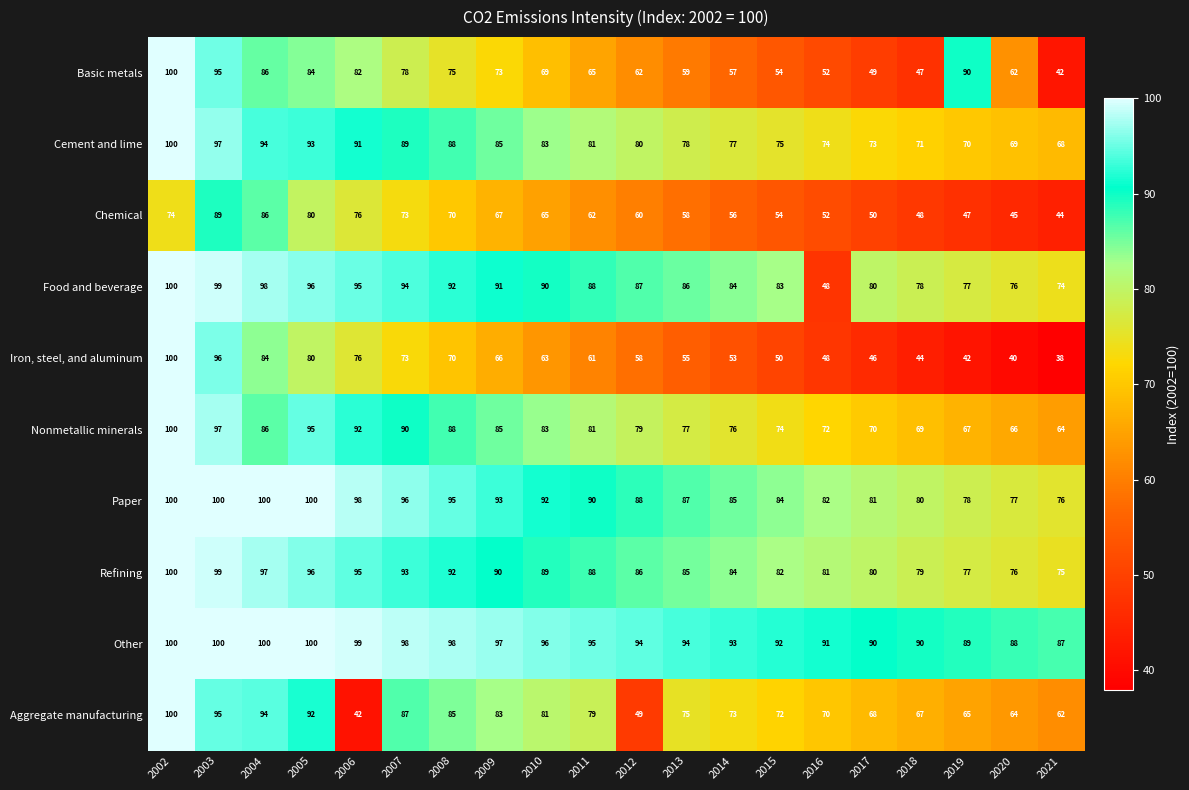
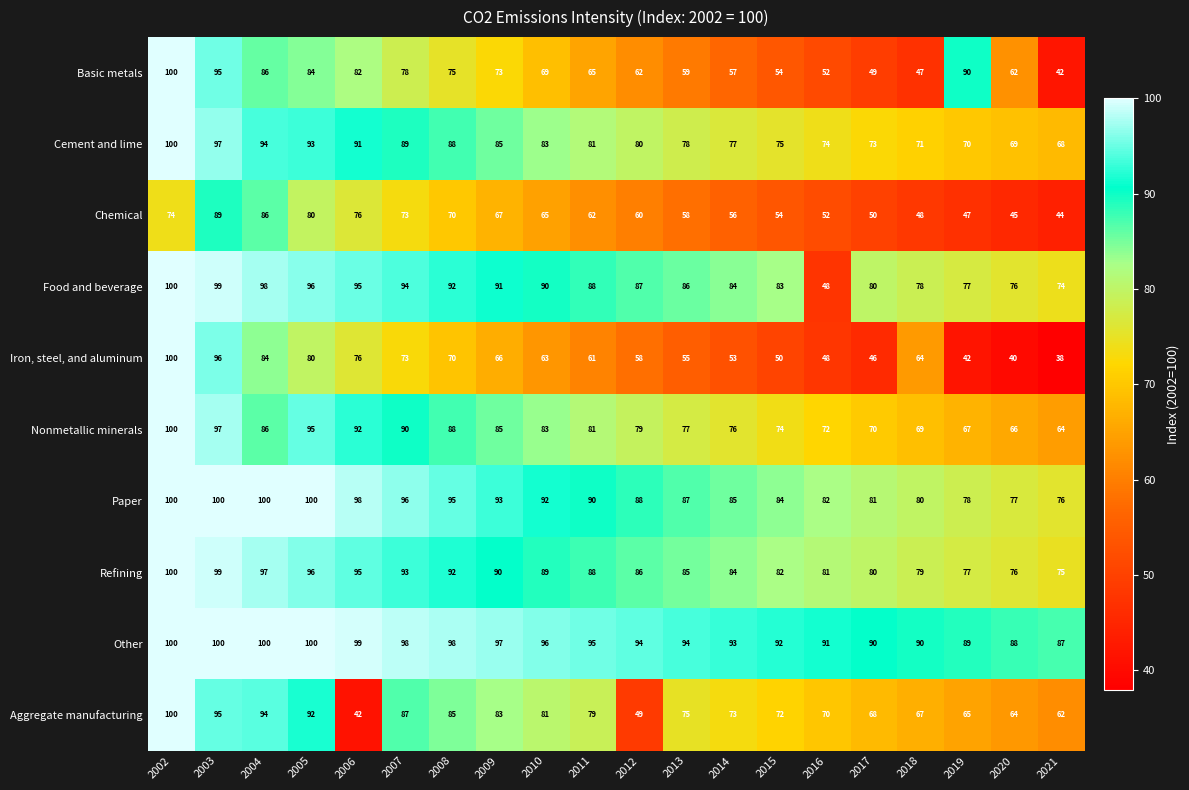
  {
    "Basic metals": {
      "2002": 100,
      "2003": 95,
      "2004": 86,
      "2005": 84,
      "2006": 82,
      "2007": 78,
      "2008": 75,
      "2009": 73,
      "2010": 69,
      "2011": 65,
      "2012": 62,
      "2013": 59,
      "2014": 57,
      "2015": 54,
      "2016": 52,
      "2017": 49,
      "2018": 47,
      "2019": 90,
      "2020": 62,
      "2021": 42
    },
    "Cement and lime": {
      "2002": 100,
      "2003": 97,
      "2004": 94,
      "2005": 93,
      "2006": 91,
      "2007": 89,
      "2008": 88,
      "2009": 85,
      "2010": 83,
      "2011": 81,
      "2012": 80,
      "2013": 78,
      "2014": 77,
      "2015": 75,
      "2016": 74,
      "2017": 73,
      "2018": 71,
      "2019": 70,
      "2020": 69,
      "2021": 68
    },
    "Chemical": {
      "2002": 74,
      "2003": 89,
      "2004": 86,
      "2005": 80,
      "2006": 76,
      "2007": 73,
      "2008": 70,
      "2009": 67,
      "2010": 65,
      "2011": 62,
      "2012": 60,
      "2013": 58,
      "2014": 56,
      "2015": 54,
      "2016": 52,
      "2017": 50,
      "2018": 48,
      "2019": 47,
      "2020": 45,
      "2021": 44
    },
    "Food and beverage": {
      "2002": 100,
      "2003": 99,
      "2004": 98,
      "2005": 96,
      "2006": 95,
      "2007": 94,
      "2008": 92,
      "2009": 91,
      "2010": 90,
      "2011": 88,
      "2012": 87,
      "2013": 86,
      "2014": 84,
      "2015": 83,
      "2016": 48,
      "2017": 80,
      "2018": 78,
      "2019": 77,
      "2020": 76,
      "2021": 74
    },
    "Iron, steel, and aluminum": {
      "2002": 100,
      "2003": 96,
      "2004": 84,
      "2005": 80,
      "2006": 76,
      "2007": 73,
      "2008": 70,
      "2009": 66,
      "2010": 63,
      "2011": 61,
      "2012": 58,
      "2013": 55,
      "2014": 53,
      "2015": 50,
      "2016": 48,
      "2017": 46,
-     "2018": 44,
+     "2018": 64,
      "2019": 42,
      "2020": 40,
      "2021": 38
    },
    "Nonmetallic minerals": {
      "2002": 100,
      "2003": 97,
      "2004": 86,
      "2005": 95,
      "2006": 92,
      "2007": 90,
      "2008": 88,
      "2009": 85,
      "2010": 83,
      "2011": 81,
      "2012": 79,
      "2013": 77,
      "2014": 76,
      "2015": 74,
      "2016": 72,
      "2017": 70,
      "2018": 69,
      "2019": 67,
      "2020": 66,
      "2021": 64
    },
    "Paper": {
      "2002": 100,
      "2003": 100,
      "2004": 100,
      "2005": 100,
      "2006": 98,
      "2007": 96,
      "2008": 95,
      "2009": 93,
      "2010": 92,
      "2011": 90,
      "2012": 88,
      "2013": 87,
      "2014": 85,
      "2015": 84,
      "2016": 82,
      "2017": 81,
      "2018": 80,
      "2019": 78,
      "2020": 77,
      "2021": 76
    },
    "Refining": {
      "2002": 100,
      "2003": 99,
      "2004": 97,
      "2005": 96,
      "2006": 95,
      "2007": 93,
      "2008": 92,
      "2009": 90,
      "2010": 89,
      "2011": 88,
      "2012": 86,
      "2013": 85,
      "2014": 84,
      "2015": 82,
      "2016": 81,
      "2017": 80,
      "2018": 79,
      "2019": 77,
      "2020": 76,
      "2021": 75
    },
    "Other": {
      "2002": 100,
      "2003": 100,
      "2004": 100,
      "2005": 100,
      "2006": 99,
      "2007": 98,
      "2008": 98,
      "2009": 97,
      "2010": 96,
      "2011": 95,
      "2012": 94,
      "2013": 94,
      "2014": 93,
      "2015": 92,
      "2016": 91,
      "2017": 90,
      "2018": 90,
      "2019": 89,
      "2020": 88,
      "2021": 87
    },
    "Aggregate manufacturing": {
      "2002": 100,
      "2003": 95,
      "2004": 94,
      "2005": 92,
      "2006": 42,
      "2007": 87,
      "2008": 85,
      "2009": 83,
      "2010": 81,
      "2011": 79,
      "2012": 49,
      "2013": 75,
      "2014": 73,
      "2015": 72,
      "2016": 70,
      "2017": 68,
      "2018": 67,
      "2019": 65,
      "2020": 64,
      "2021": 62
    }
  }
